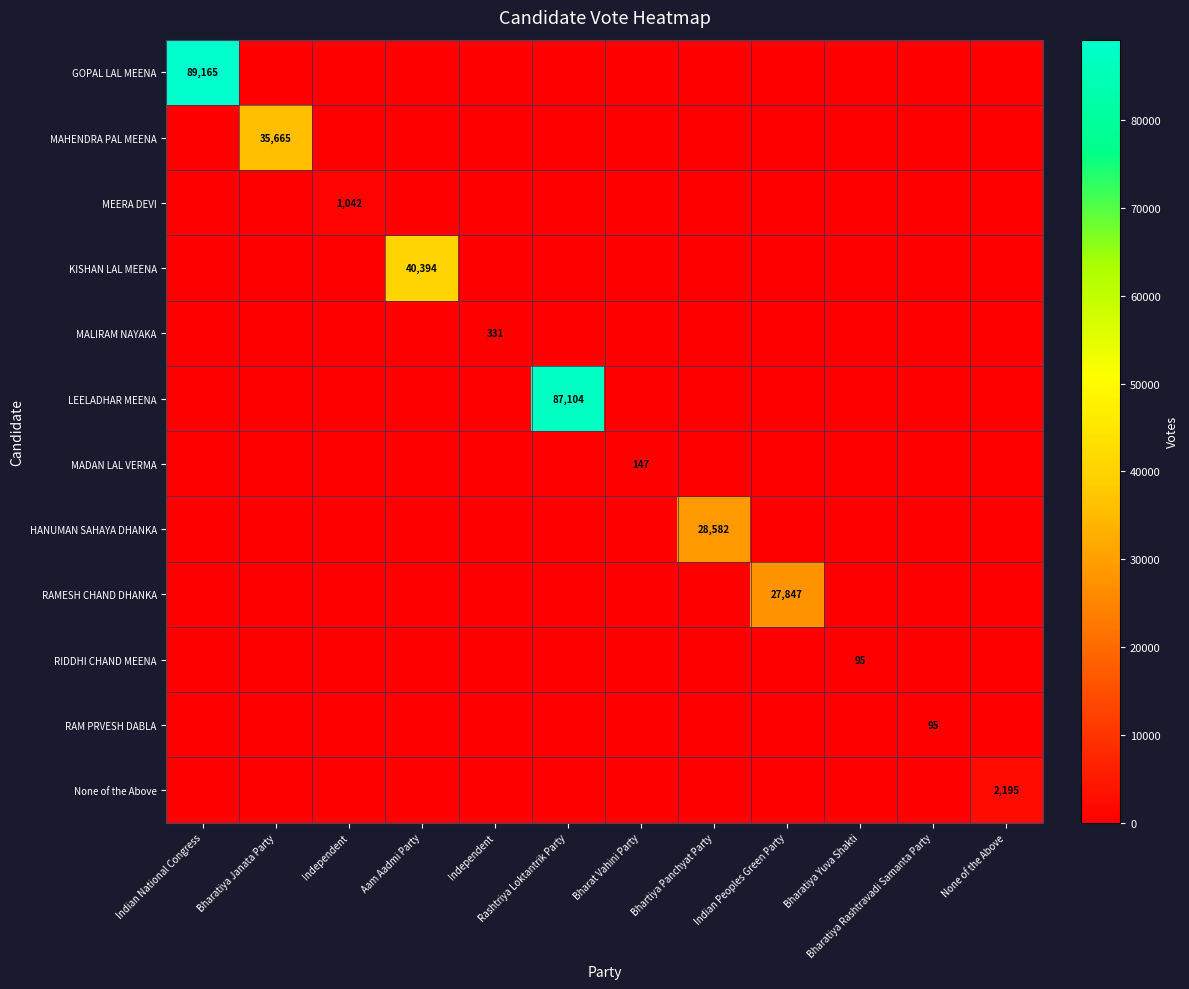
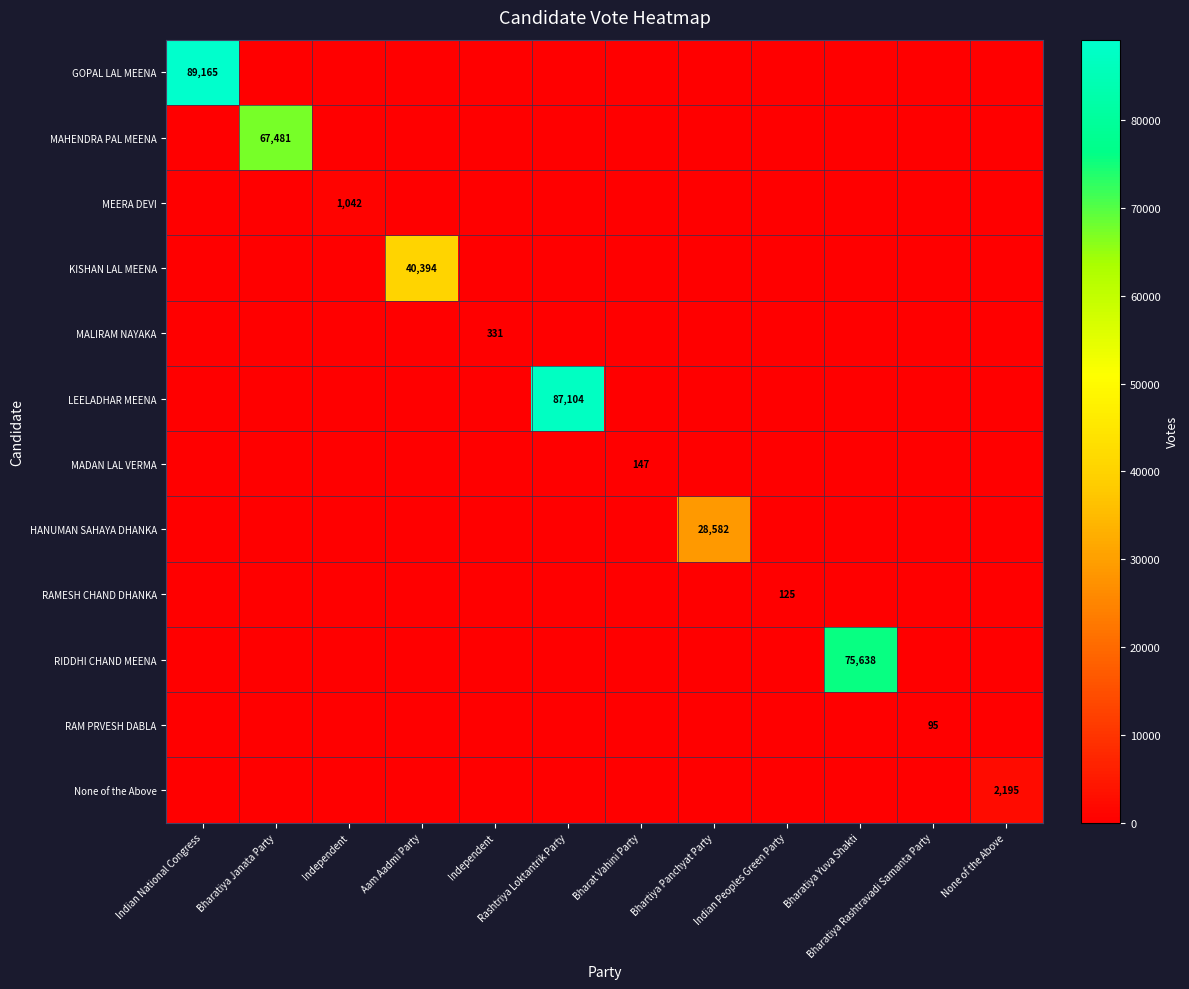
  {
    "GOPAL LAL MEENA": {
      "Indian National Congress": "89,165"
    },
    "MAHENDRA PAL MEENA": {
-     "Bharatiya Janata Party": "35,665"
+     "Bharatiya Janata Party": "67,481"
    },
    "KISHAN LAL MEENA": {
      "Aam Aadmi Party": "40,394"
    },
    "LEELADHAR MEENA": {
      "Rashtriya Loktantrik Party": "87,104"
    },
    "MADAN LAL VERMA": {
      "Bharat Vahini Party": "147"
    },
    "HANUMAN SAHAYA DHANKA": {
      "Bhartiya Panchyat Party": "28,582"
    },
    "RAMESH CHAND DHANKA": {
-     "Indian Peoples Green Party": "27,847"
+     "Indian Peoples Green Party": "125"
    },
    "RIDDHI CHAND MEENA": {
-     "Bharatiya Yuva Shakti": "95"
+     "Bharatiya Yuva Shakti": "75,638"
    },
    "RAM PRVESH DABLA": {
      "Bharatiya Rashtravadi Samanta Party": "95"
    },
    "None of the Above": {
      "None of the Above": "2,195"
    }
  }
